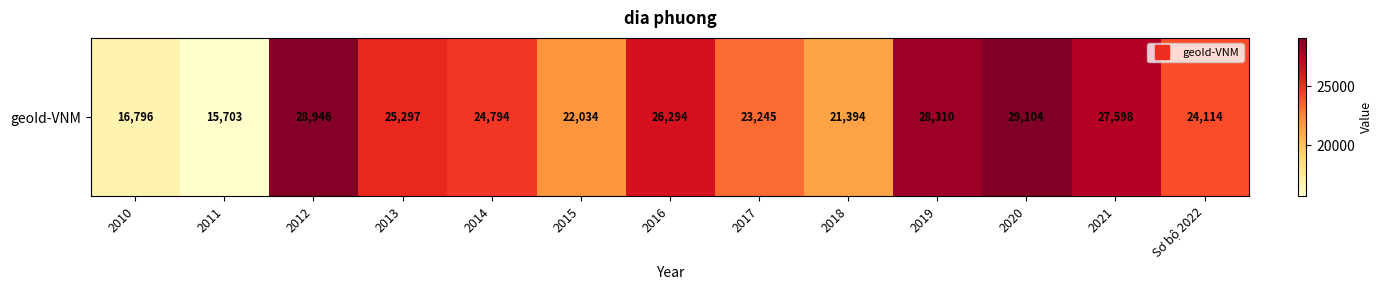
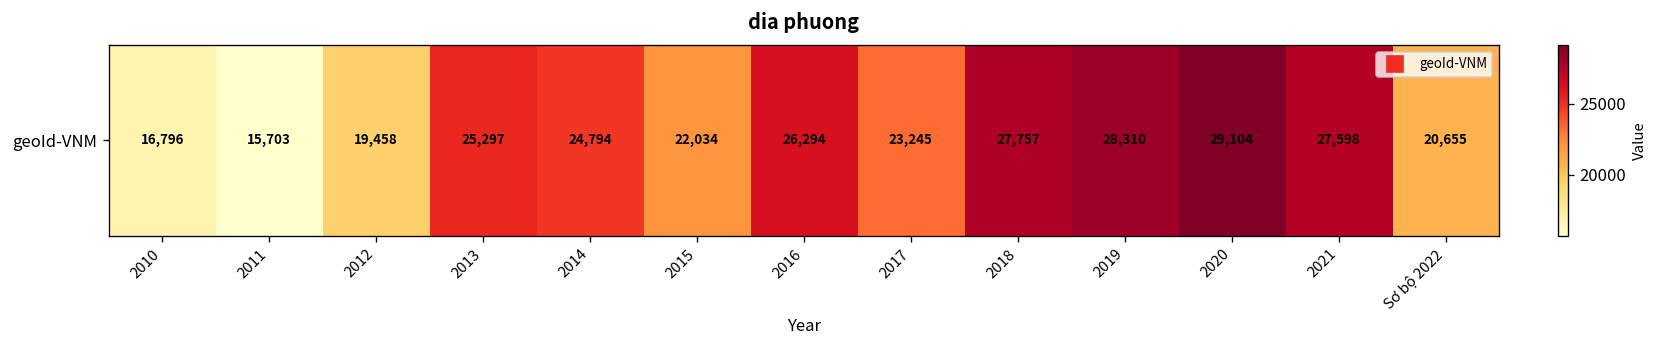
  {
    "geoId-VNM": {
      "2010": "16,796",
      "2011": "15,703",
-     "2012": "28,946",
+     "2012": "19,458",
      "2013": "25,297",
      "2014": "24,794",
      "2015": "22,034",
      "2016": "26,294",
      "2017": "23,245",
-     "2018": "21,394",
+     "2018": "27,757",
      "2019": "28,310",
      "2020": "29,104",
      "2021": "27,598",
-     "Sơ bộ 2022": "24,114"
+     "Sơ bộ 2022": "20,655"
    }
  }
